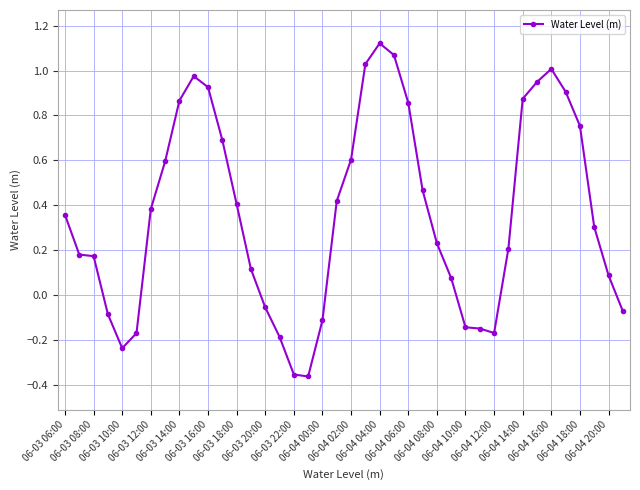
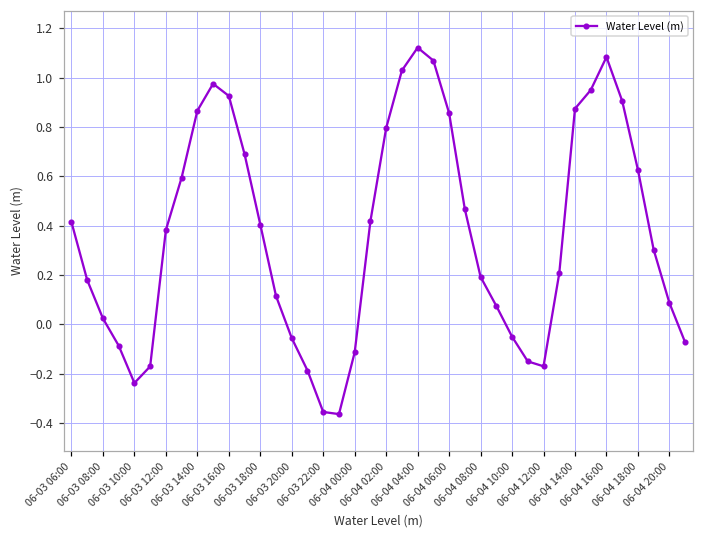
  {
-   "06-03 06:00": 0.36,
-   "06-03 08:00": 0.17,
+   "06-03 06:00": 0.41,
+   "06-03 08:00": 0.02,
    "06-03 10:00": -0.24,
    "06-03 12:00": 0.38,
    "06-03 14:00": 0.87,
    "06-03 16:00": 0.93,
    "06-03 18:00": 0.40,
    "06-03 20:00": -0.06,
    "06-03 22:00": -0.36,
    "06-04 00:00": -0.11,
-   "06-04 02:00": 0.60,
+   "06-04 02:00": 0.80,
    "06-04 04:00": 1.12,
    "06-04 06:00": 0.86,
-   "06-04 08:00": 0.23,
-   "06-04 10:00": -0.14,
+   "06-04 08:00": 0.19,
+   "06-04 10:00": -0.05,
    "06-04 12:00": -0.17,
    "06-04 14:00": 0.87,
-   "06-04 16:00": 1.01,
-   "06-04 18:00": 0.75,
+   "06-04 16:00": 1.08,
+   "06-04 18:00": 0.63,
    "06-04 20:00": 0.09
  }
